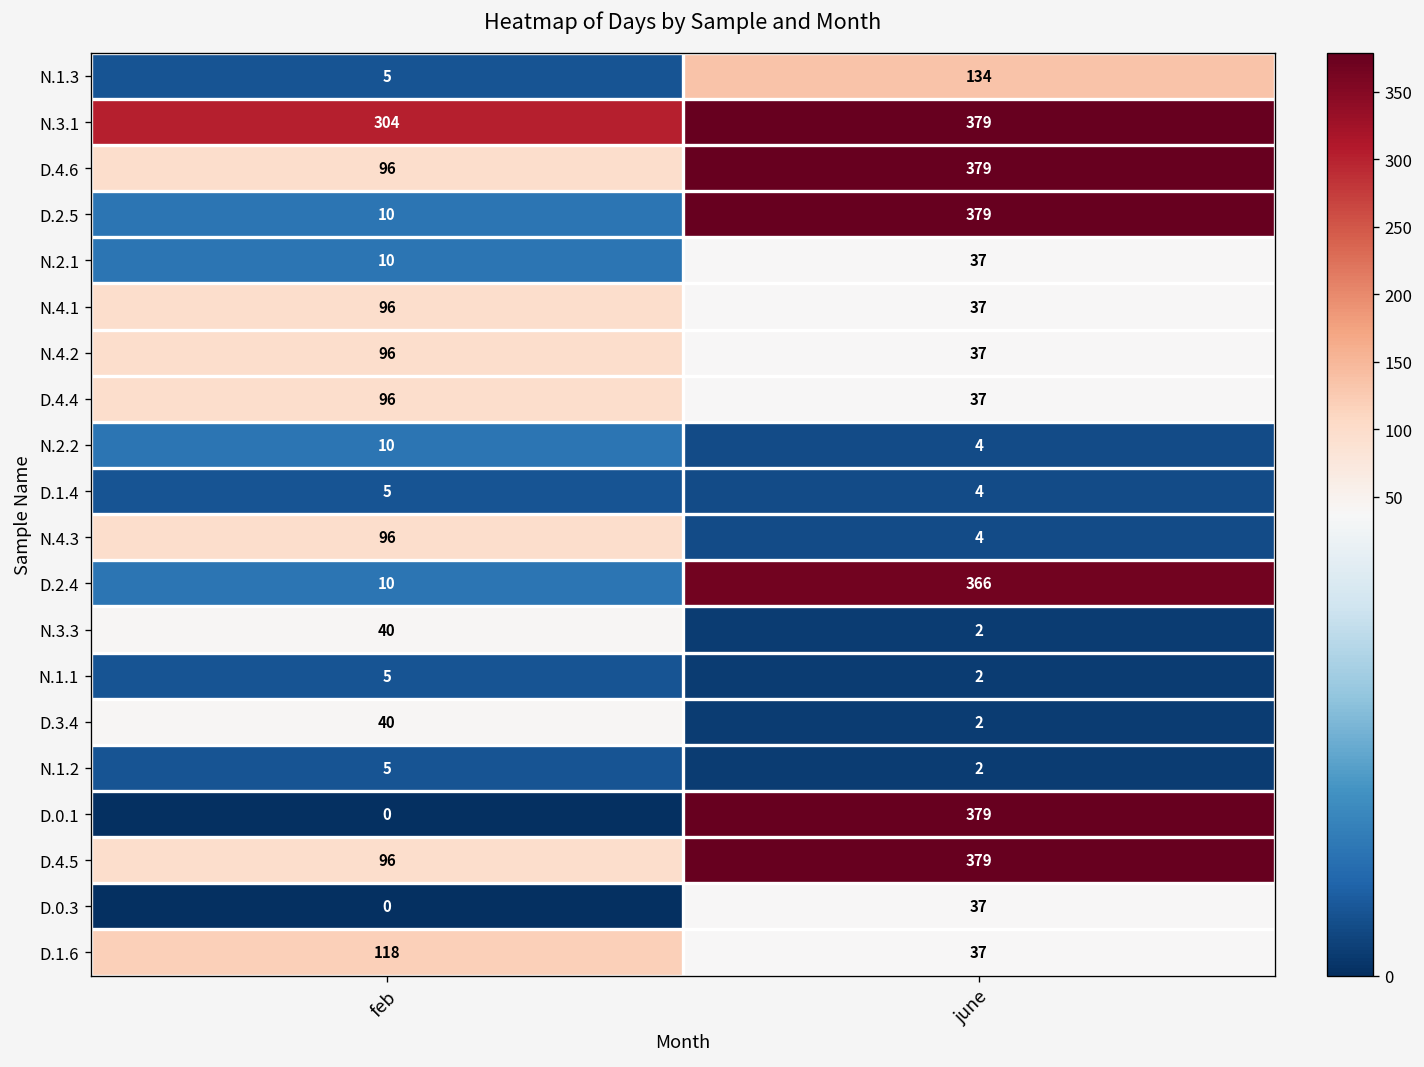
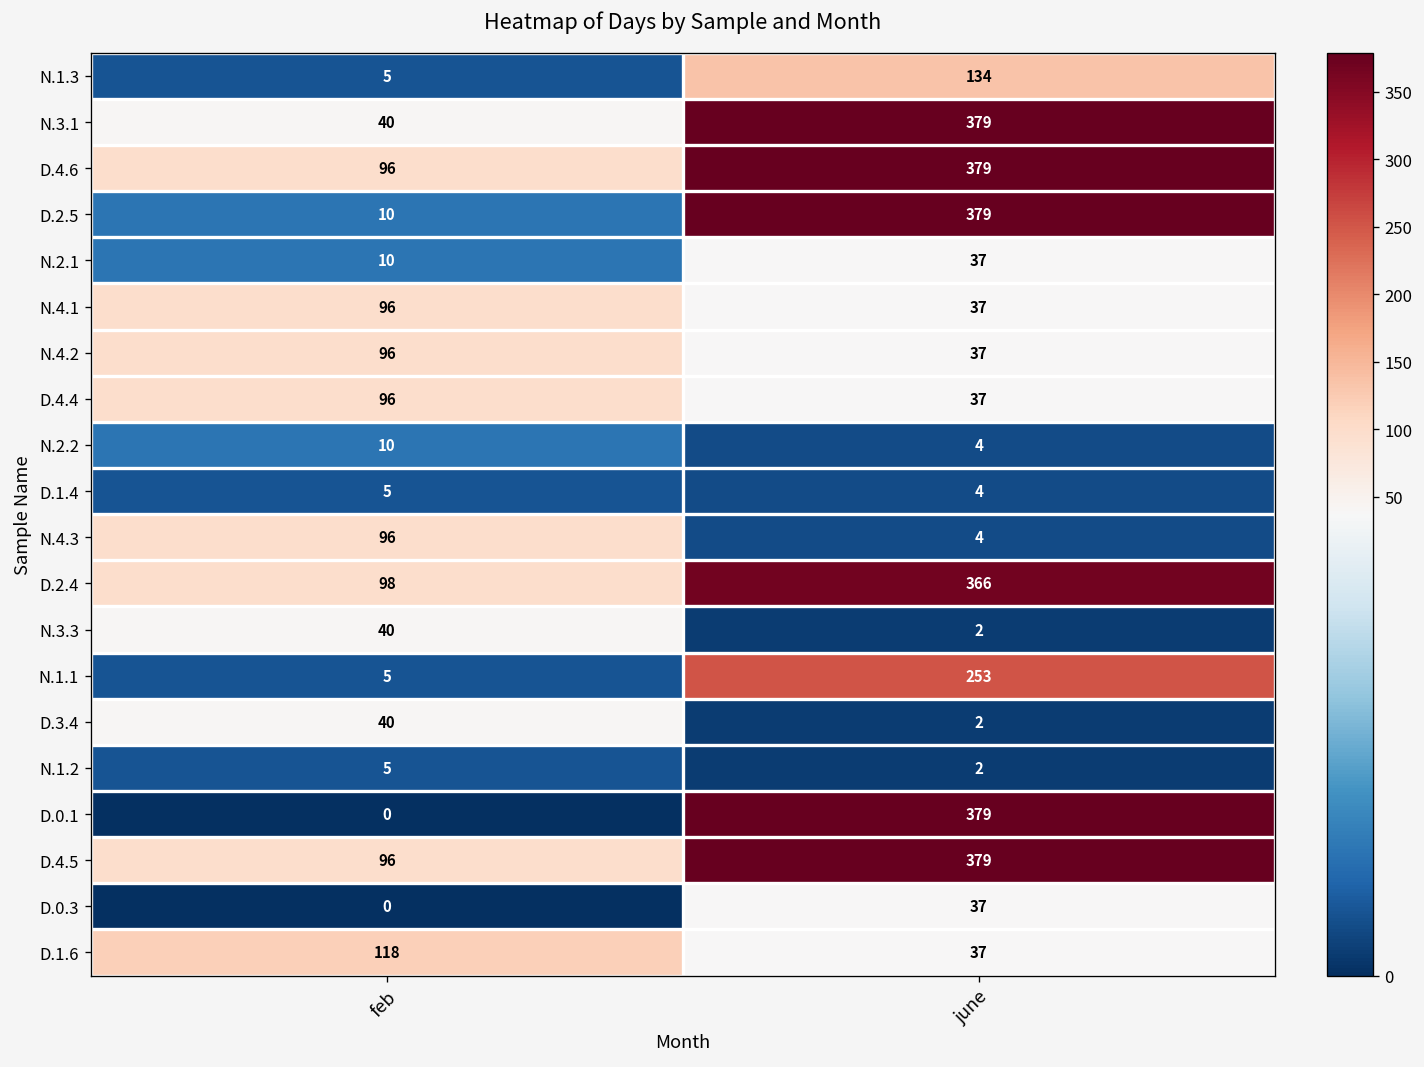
  {
    "N.1.3": {
      "feb": 5,
      "june": 134
    },
    "N.3.1": {
-     "feb": 304,
+     "feb": 40,
      "june": 379
    },
    "D.4.6": {
      "feb": 96,
      "june": 379
    },
    "D.2.5": {
      "feb": 10,
      "june": 379
    },
    "N.2.1": {
      "feb": 10,
      "june": 37
    },
    "N.4.1": {
      "feb": 96,
      "june": 37
    },
    "N.4.2": {
      "feb": 96,
      "june": 37
    },
    "D.4.4": {
      "feb": 96,
      "june": 37
    },
    "N.2.2": {
      "feb": 10,
      "june": 4
    },
    "D.1.4": {
      "feb": 5,
      "june": 4
    },
    "N.4.3": {
      "feb": 96,
      "june": 4
    },
    "D.2.4": {
-     "feb": 10,
+     "feb": 98,
      "june": 366
    },
    "N.3.3": {
      "feb": 40,
      "june": 2
    },
    "N.1.1": {
      "feb": 5,
-     "june": 2
+     "june": 253
    },
    "D.3.4": {
      "feb": 40,
      "june": 2
    },
    "N.1.2": {
      "feb": 5,
      "june": 2
    },
    "D.0.1": {
      "feb": 0,
      "june": 379
    },
    "D.4.5": {
      "feb": 96,
      "june": 379
    },
    "D.0.3": {
      "feb": 0,
      "june": 37
    },
    "D.1.6": {
      "feb": 118,
      "june": 37
    }
  }
